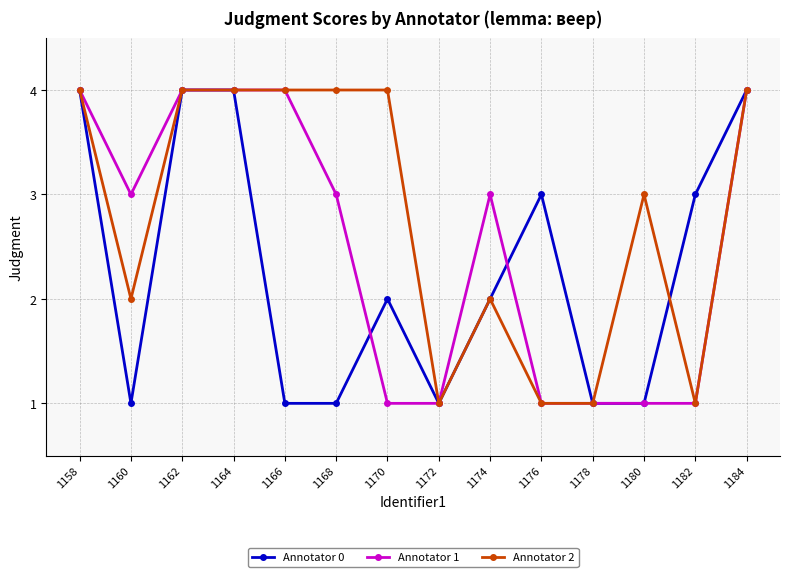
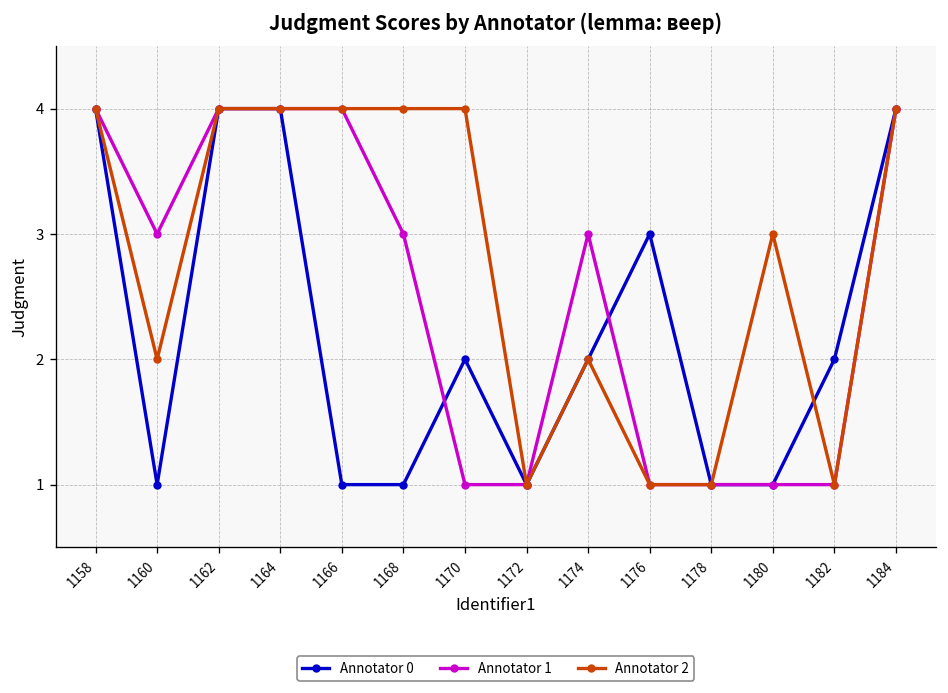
  {
    "Annotator 0": {
      "1160": 1,
      "1166": 1,
      "1168": 1,
      "1170": 2,
      "1176": 3,
-     "1182": 3
+     "1182": 2
    },
    "Annotator 1": {
      "1160": 3,
      "1168": 3,
      "1170": 1,
      "1174": 3
    },
    "Annotator 2": {
      "1160": 2,
      "1168": 4,
      "1170": 4,
      "1180": 3
    }
  }
